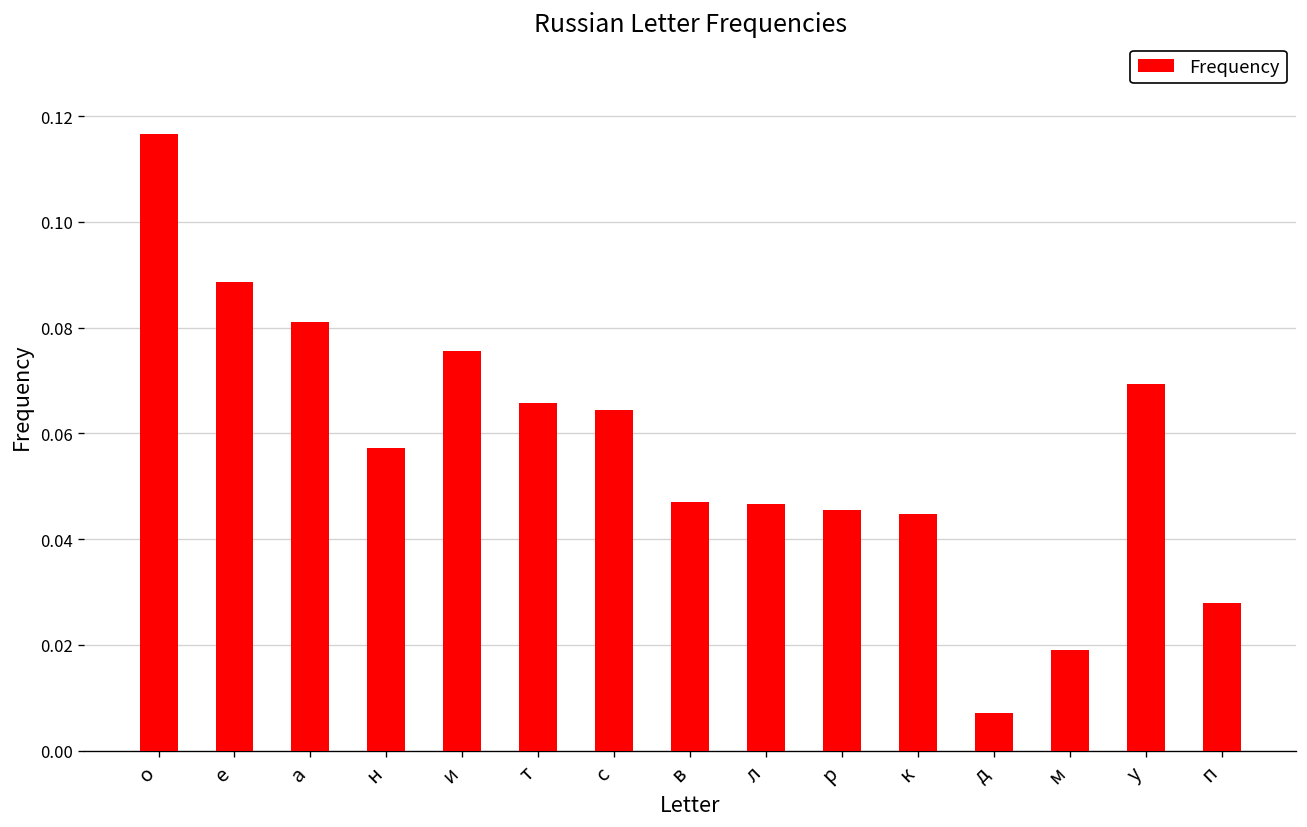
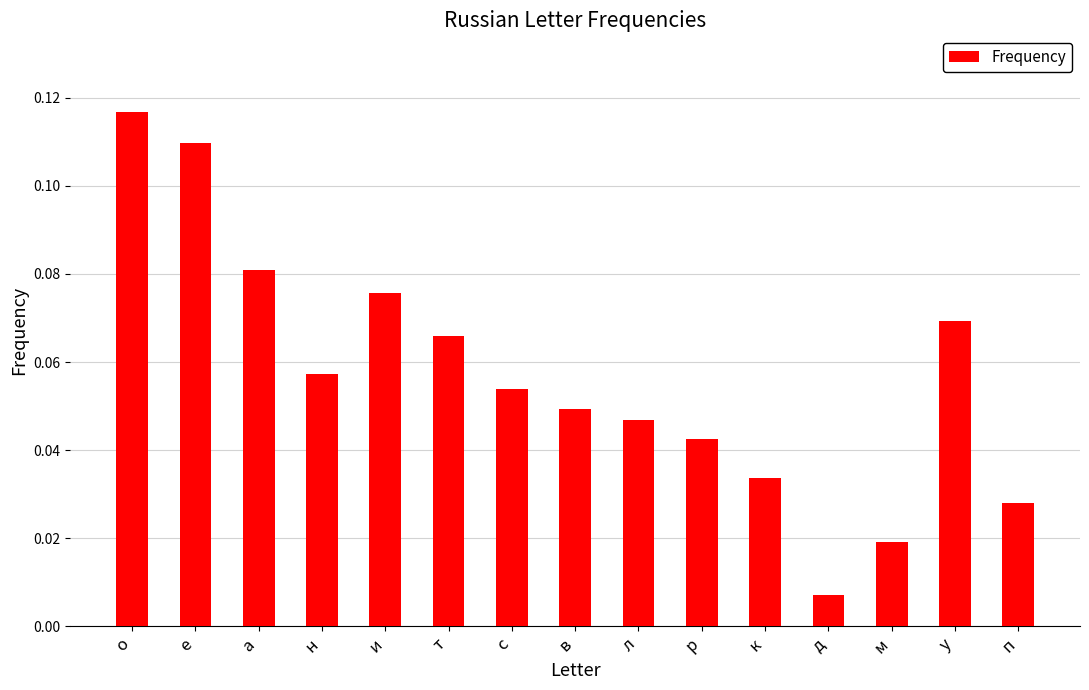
  {
    "о": 0.117,
-   "е": 0.089,
+   "е": 0.110,
    "а": 0.081,
    "н": 0.057,
    "и": 0.076,
    "т": 0.066,
-   "с": 0.064,
-   "в": 0.047,
+   "с": 0.054,
+   "в": 0.049,
    "л": 0.047,
-   "р": 0.045,
-   "к": 0.045,
+   "р": 0.043,
+   "к": 0.034,
    "д": 0.007,
    "м": 0.019,
    "у": 0.069,
    "п": 0.028
  }
